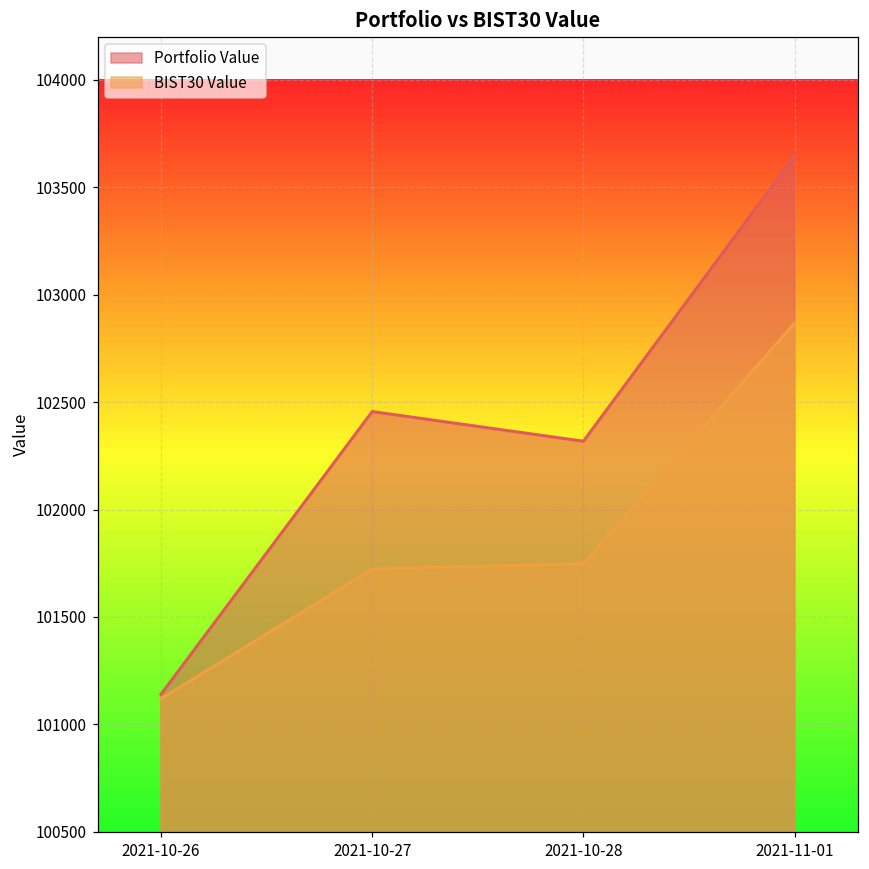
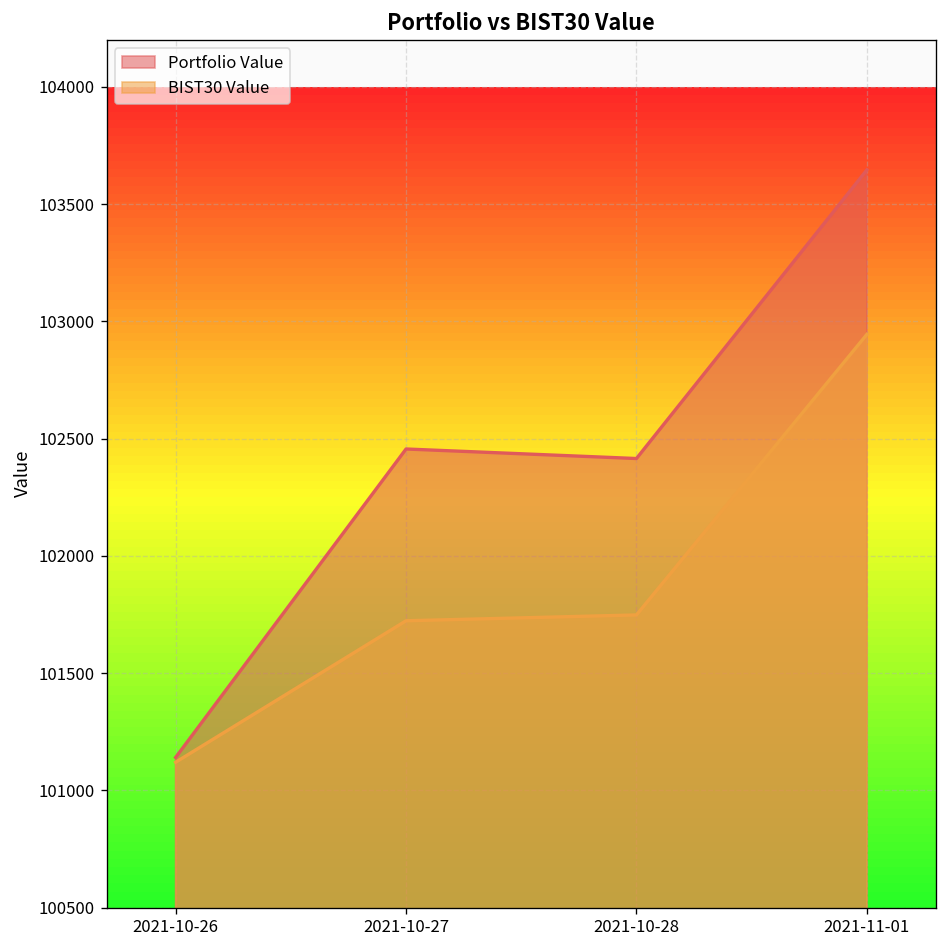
  {
    "Portfolio Value": {
      "2021-10-26": 101140,
      "2021-10-27": 102460,
-     "2021-10-28": 102320,
+     "2021-10-28": 102420,
      "2021-11-01": 103650
    },
    "BIST30 Value": {
      "2021-10-26": 101120,
      "2021-10-27": 101720,
      "2021-10-28": 101750,
-     "2021-11-01": 102870
+     "2021-11-01": 102940
    }
  }
